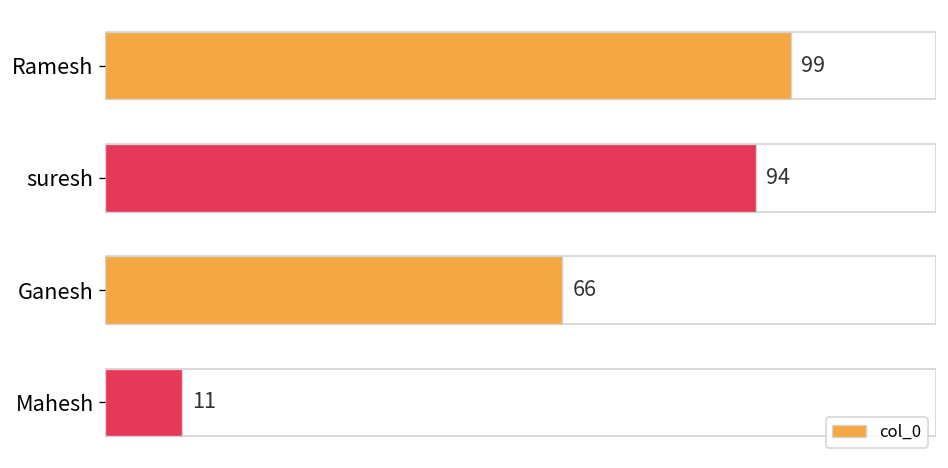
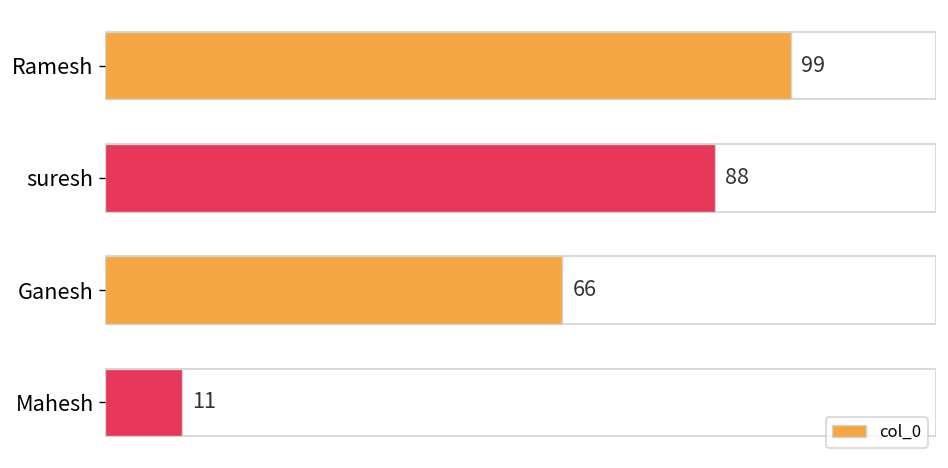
  {
    "Ramesh": 99,
-   "suresh": 94,
+   "suresh": 88,
    "Ganesh": 66,
    "Mahesh": 11
  }
